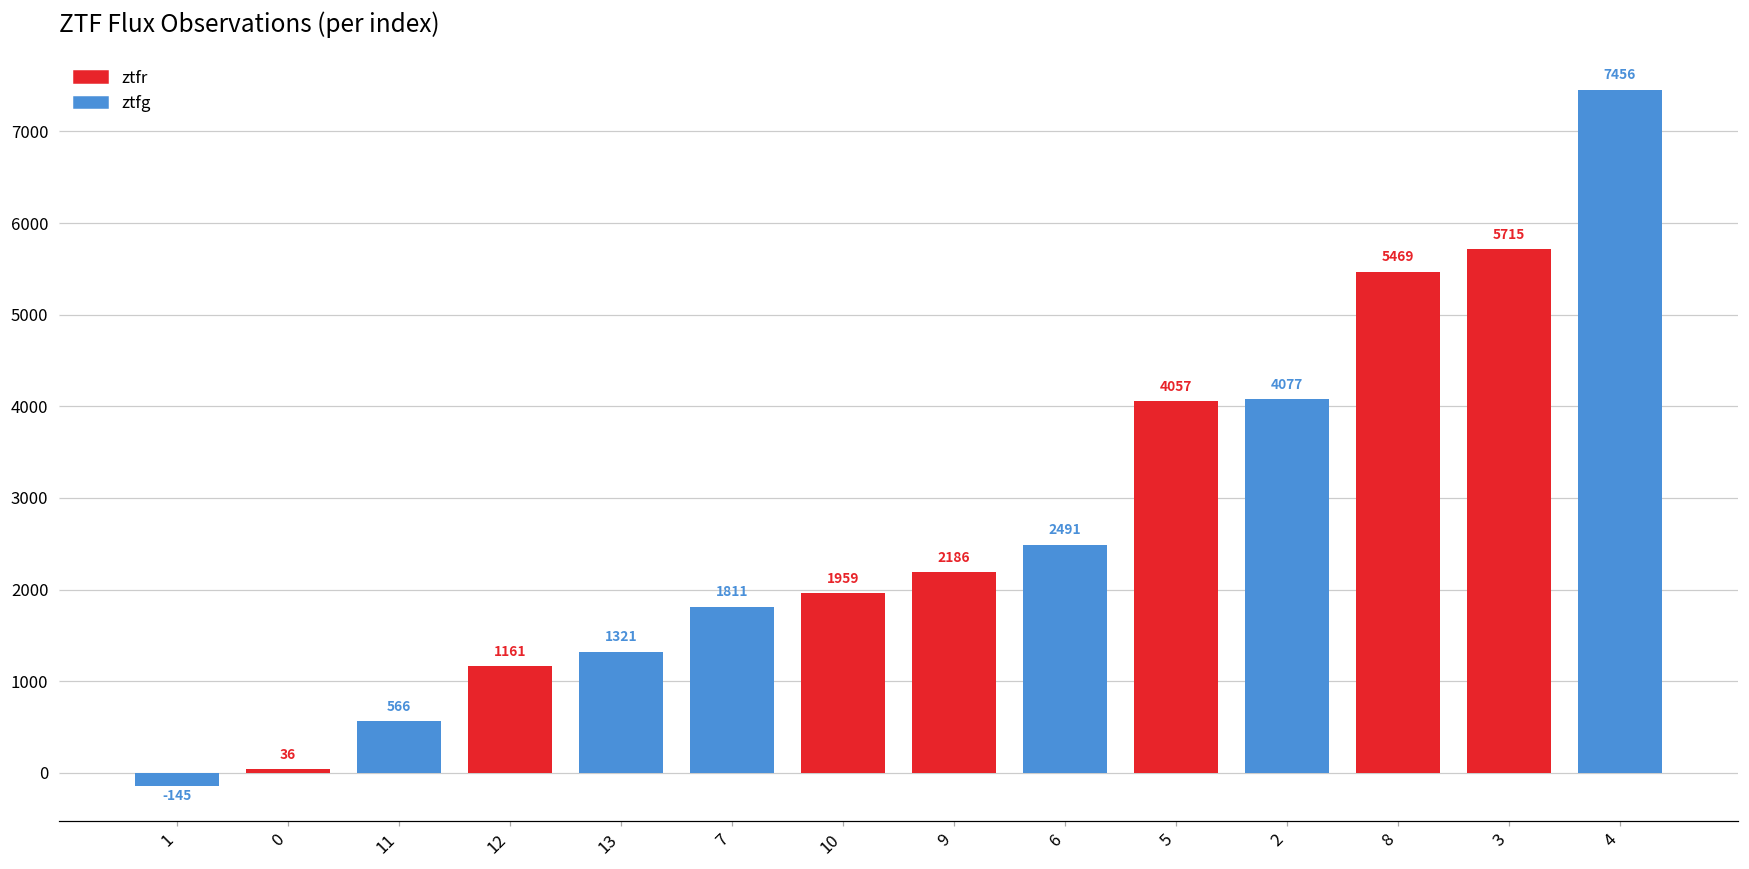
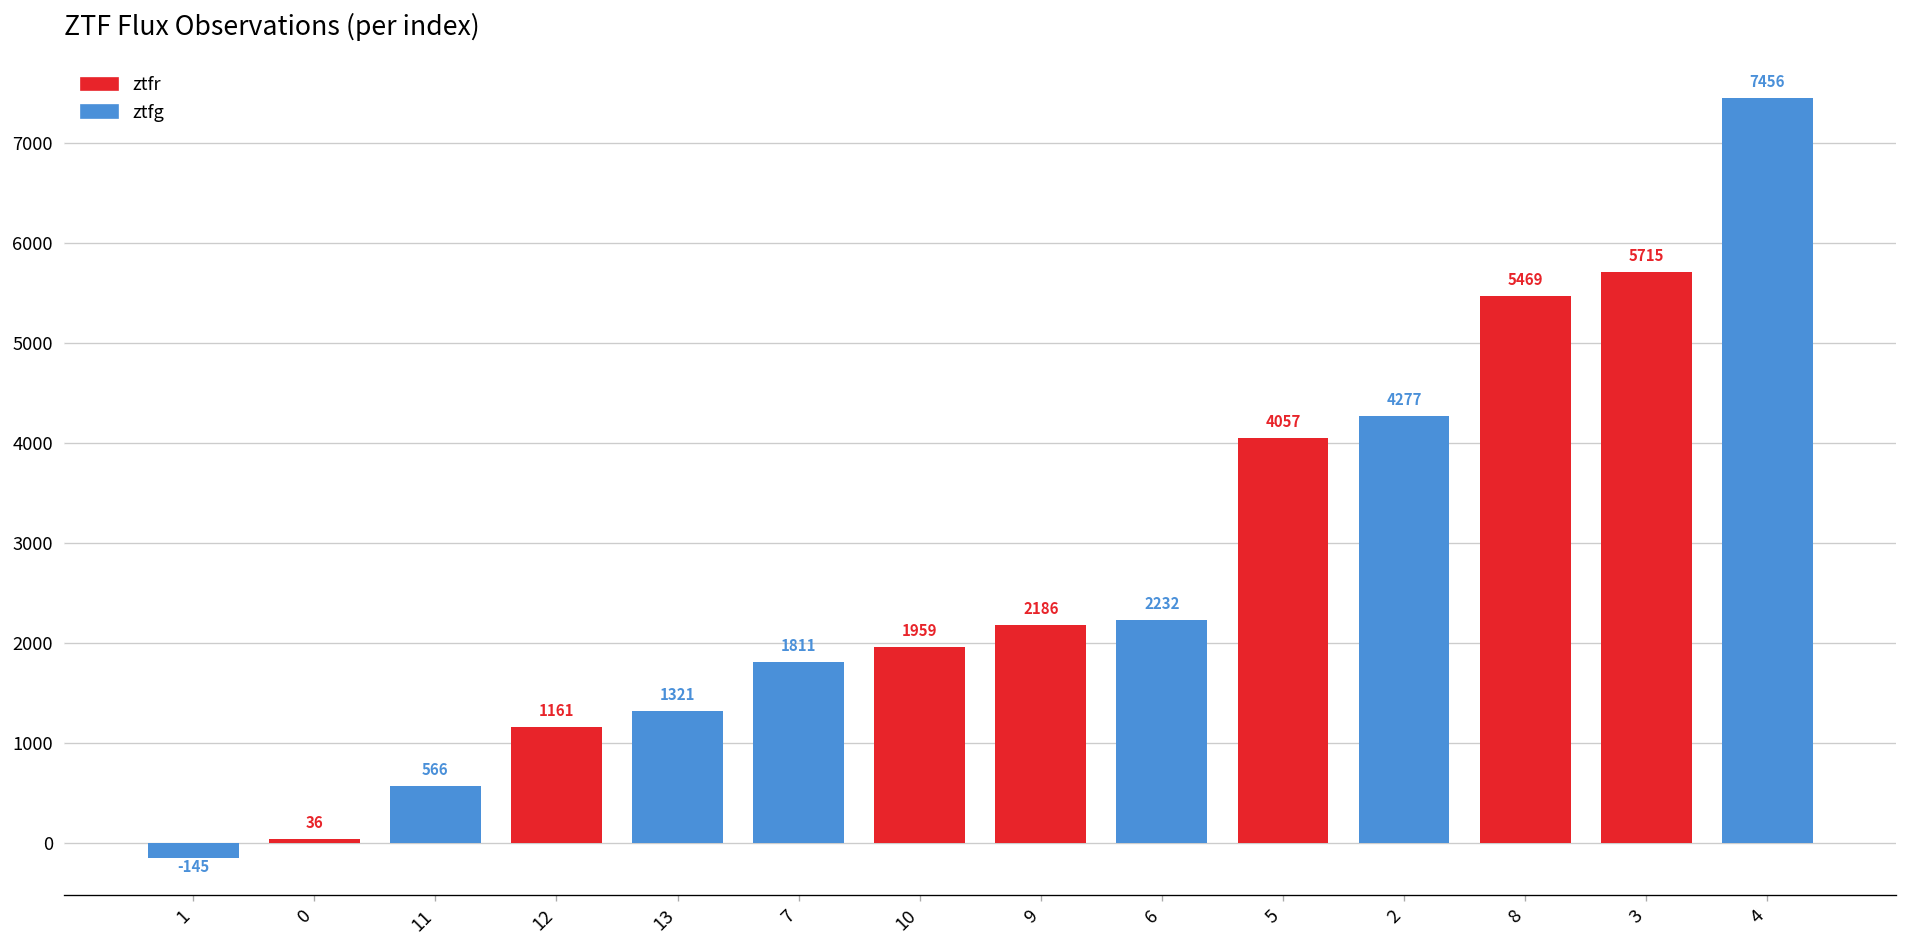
  {
    "1": -145,
    "0": 36,
    "11": 566,
    "12": 1161,
    "13": 1321,
    "7": 1811,
    "10": 1959,
    "9": 2186,
-   "6": 2491,
+   "6": 2232,
    "5": 4057,
-   "2": 4077,
+   "2": 4277,
    "8": 5469,
    "3": 5715,
    "4": 7456
  }
